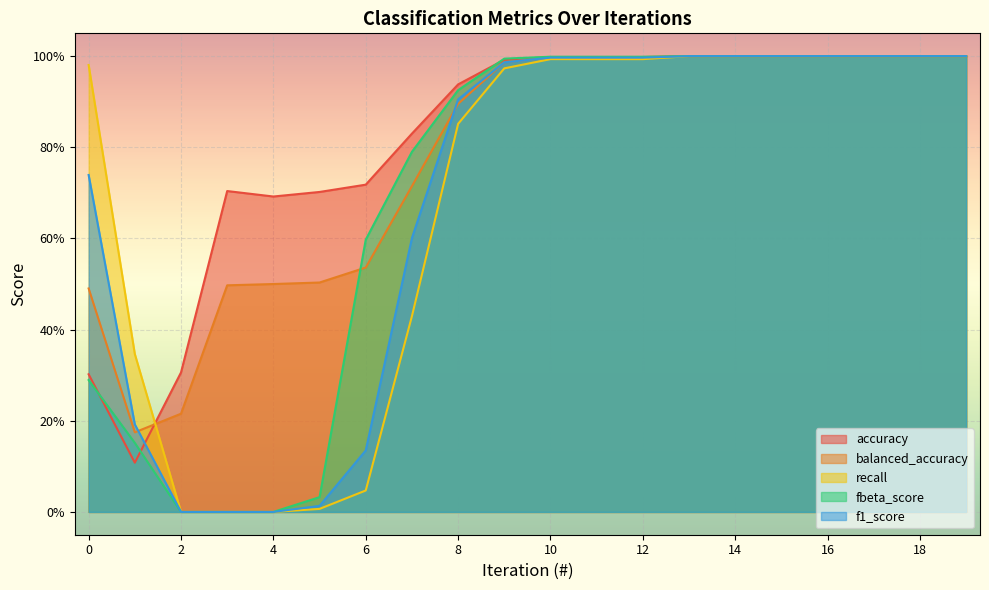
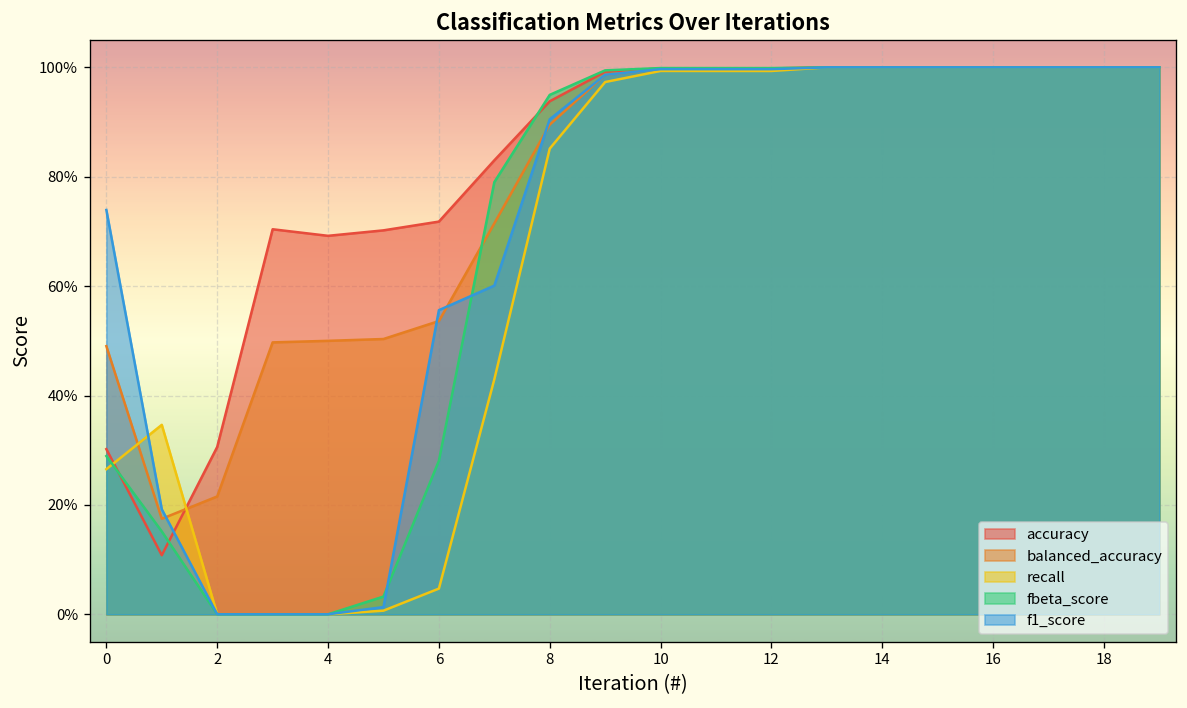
  {
    "recall": {
-     "0": "98%",
+     "0": "27%",
      "6": "5%",
      "8": "85%"
    },
    "fbeta_score": {
      "0": "29%",
-     "6": "60%",
-     "8": "93%"
+     "6": "28%",
+     "8": "95%"
    },
    "f1_score": {
      "0": "74%",
-     "6": "13%",
+     "6": "56%",
      "8": "91%"
    }
  }
